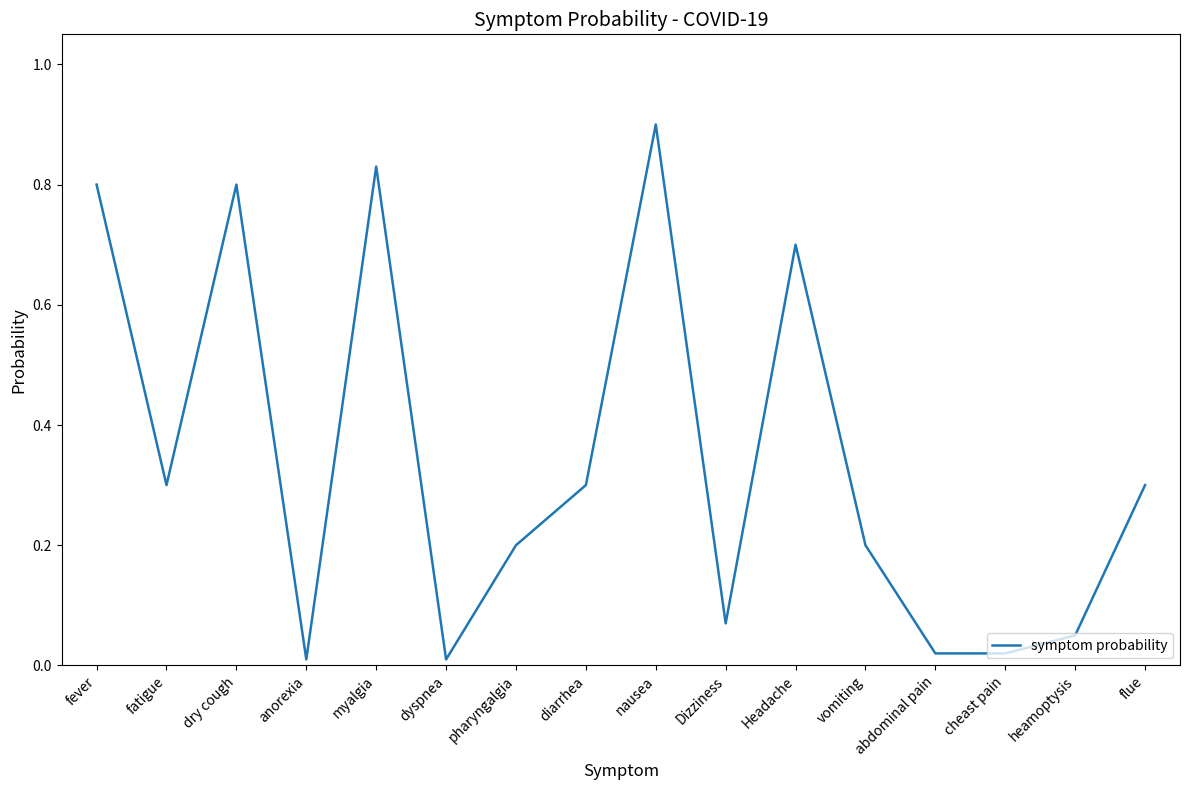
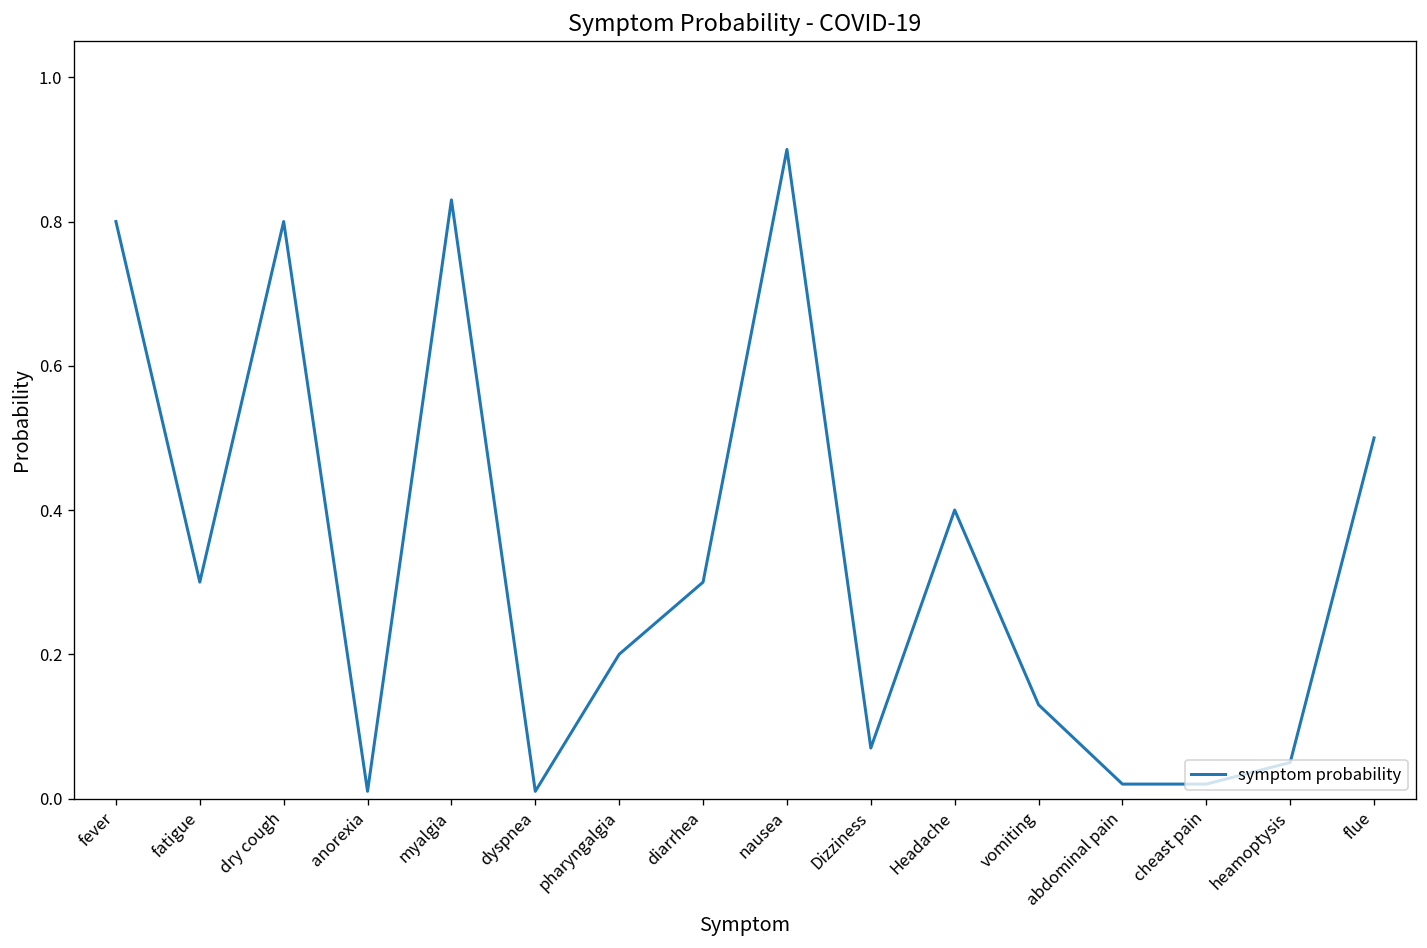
  {
    "fever": 0.80,
    "fatigue": 0.30,
    "dry cough": 0.80,
    "anorexia": 0.01,
    "myalgia": 0.83,
    "dyspnea": 0.01,
    "pharyngalgia": 0.20,
    "diarrhea": 0.30,
    "nausea": 0.90,
    "Dizziness": 0.07,
-   "Headache": 0.7,
-   "vomiting": 0.20,
+   "Headache": 0.4,
+   "vomiting": 0.13,
    "abdominal pain": 0.02,
-   "flue": 0.3
+   "flue": 0.5
  }
